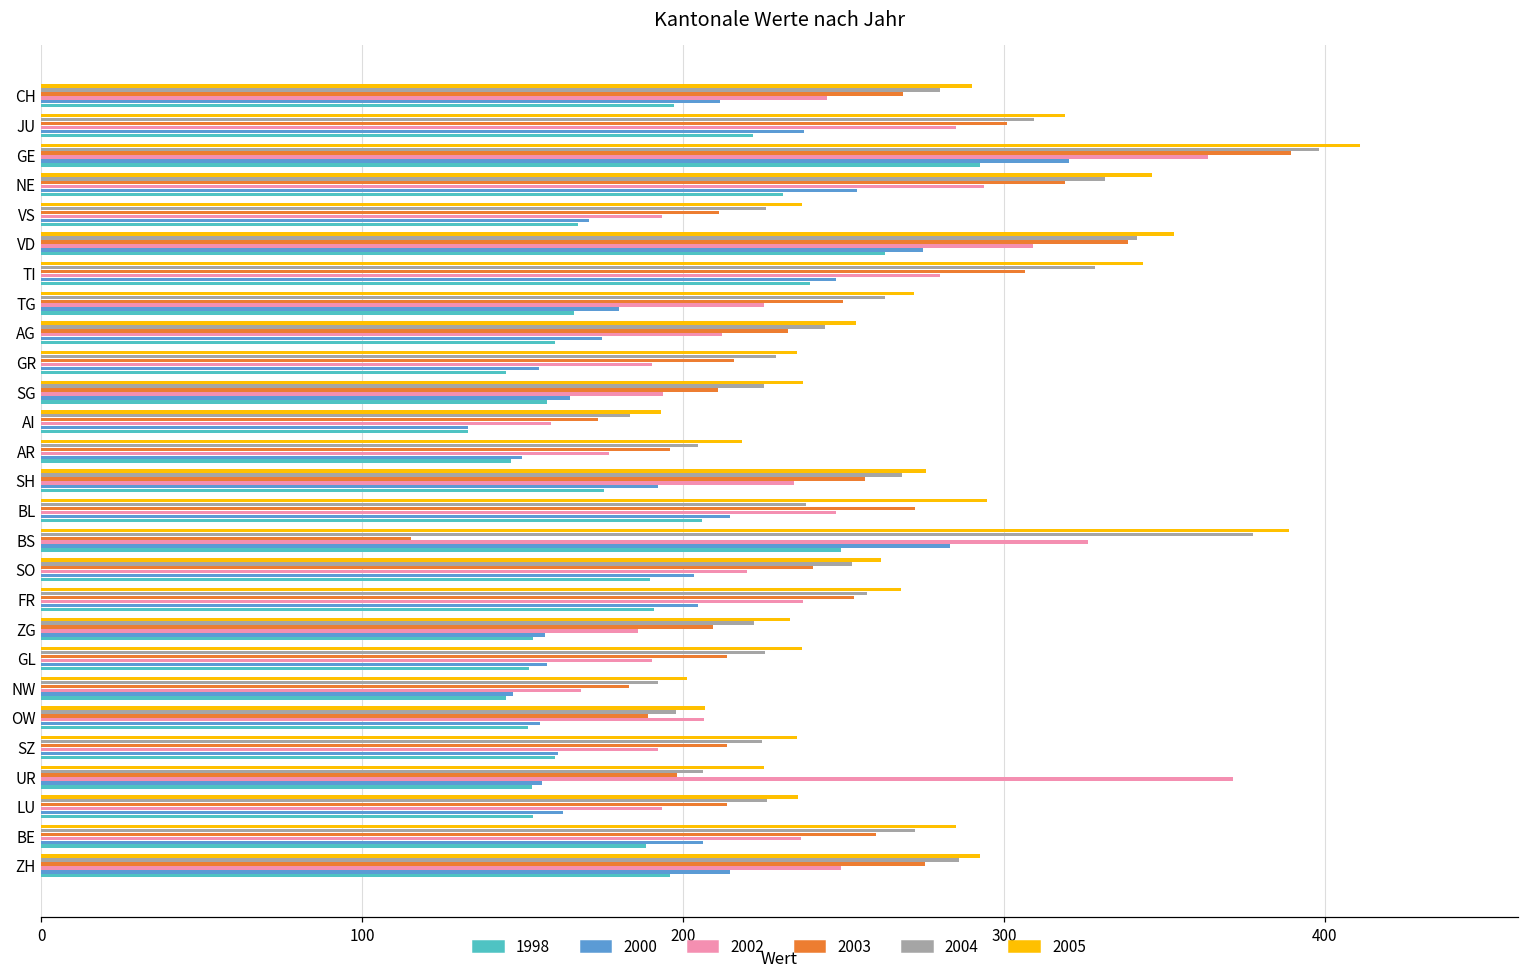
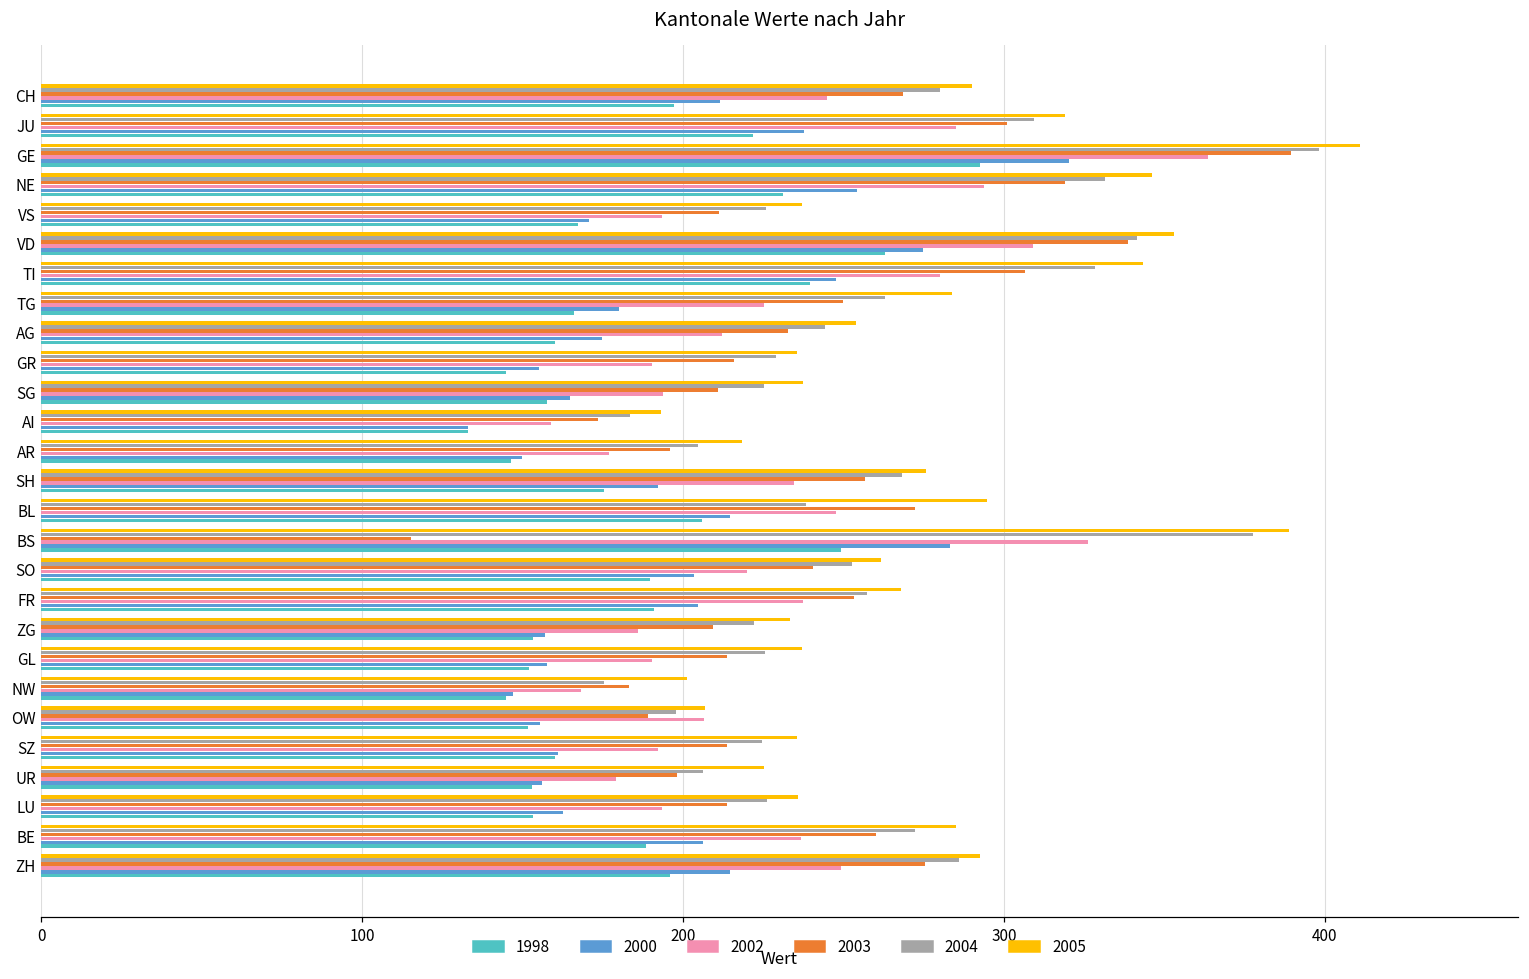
  {
    "2002": {
      "CH": 245,
      "JU": 285,
      "GE": 364,
      "NE": 294,
      "VS": 194,
      "VD": 309,
      "TI": 280,
      "TG": 225,
      "AG": 212,
      "GR": 190,
      "SG": 194,
      "AI": 159,
      "AR": 177,
      "SH": 235,
      "BL": 248,
      "BS": 326,
      "SO": 220,
      "FR": 237,
      "ZG": 186,
      "GL": 190,
      "NW": 168,
      "OW": 207,
      "SZ": 192,
-     "UR": 371,
+     "UR": 179,
      "LU": 193,
      "BE": 237,
      "ZH": 249
    },
    "2003": {
      "CH": 269,
      "JU": 301,
      "GE": 390,
      "NE": 319,
      "VS": 211,
      "VD": 339,
      "TI": 307,
      "TG": 250,
      "AG": 233,
      "GR": 216,
      "SG": 211,
      "AI": 174,
      "AR": 196,
      "SH": 257,
      "BL": 272,
      "BS": 115,
      "SO": 240,
      "FR": 253,
      "ZG": 210,
      "GL": 214,
      "NW": 183,
      "OW": 189,
      "SZ": 214,
      "UR": 198,
      "LU": 214,
      "BE": 260,
      "ZH": 275
    },
    "2004": {
      "CH": 280,
      "JU": 309,
      "GE": 398,
      "NE": 332,
      "VS": 226,
      "VD": 341,
      "TI": 328,
      "TG": 263,
      "AG": 244,
      "GR": 229,
      "SG": 225,
      "AI": 184,
      "AR": 205,
      "SH": 268,
      "BL": 238,
      "BS": 378,
      "SO": 253,
      "FR": 257,
      "ZG": 222,
      "GL": 226,
-     "NW": 192,
+     "NW": 175,
      "OW": 198,
      "SZ": 225,
      "UR": 206,
      "LU": 226,
      "BE": 272,
      "ZH": 286
    },
    "2005": {
      "CH": 290,
      "JU": 319,
      "GE": 411,
      "NE": 346,
      "VS": 237,
      "VD": 353,
      "TI": 343,
-     "TG": 272,
+     "TG": 284,
      "AG": 254,
      "GR": 236,
      "SG": 237,
      "AI": 193,
      "AR": 218,
      "SH": 276,
      "BL": 295,
      "BS": 389,
      "SO": 262,
      "FR": 268,
      "ZG": 234,
      "GL": 237,
      "NW": 201,
      "OW": 207,
      "SZ": 235,
      "UR": 225,
      "LU": 236,
      "BE": 285,
      "ZH": 293
    }
  }
